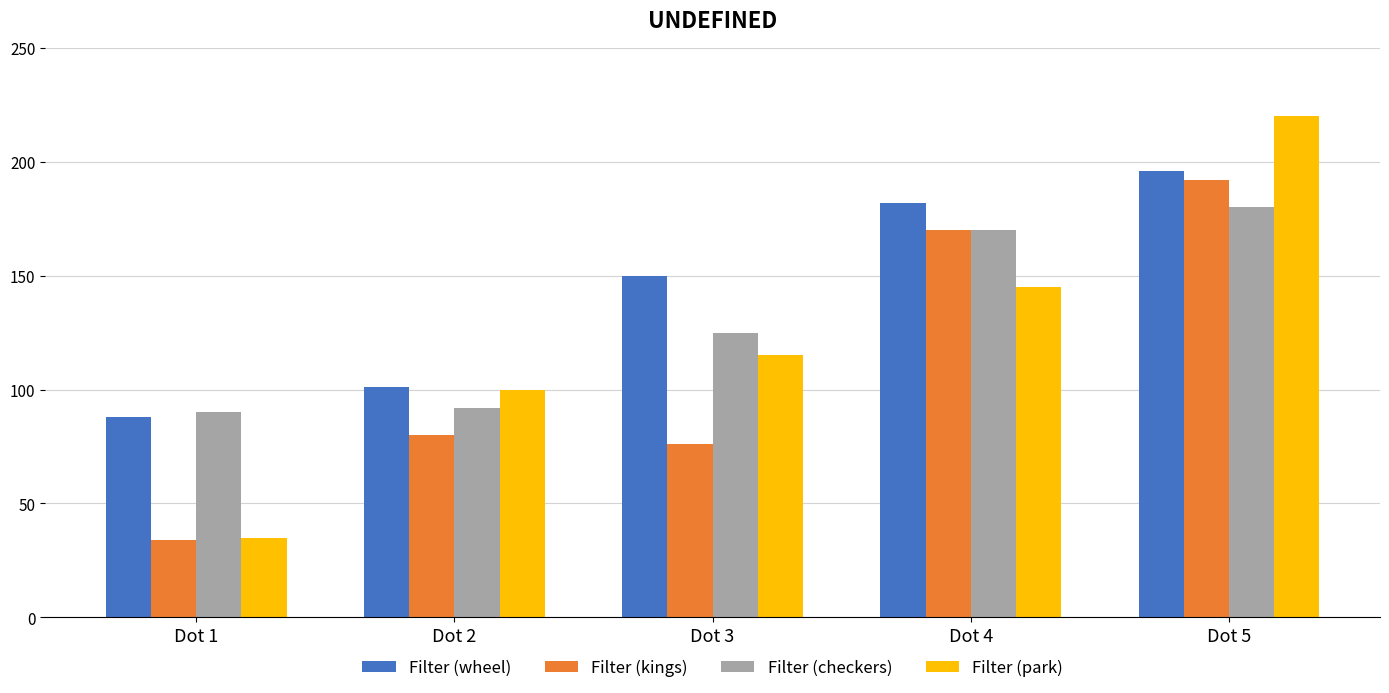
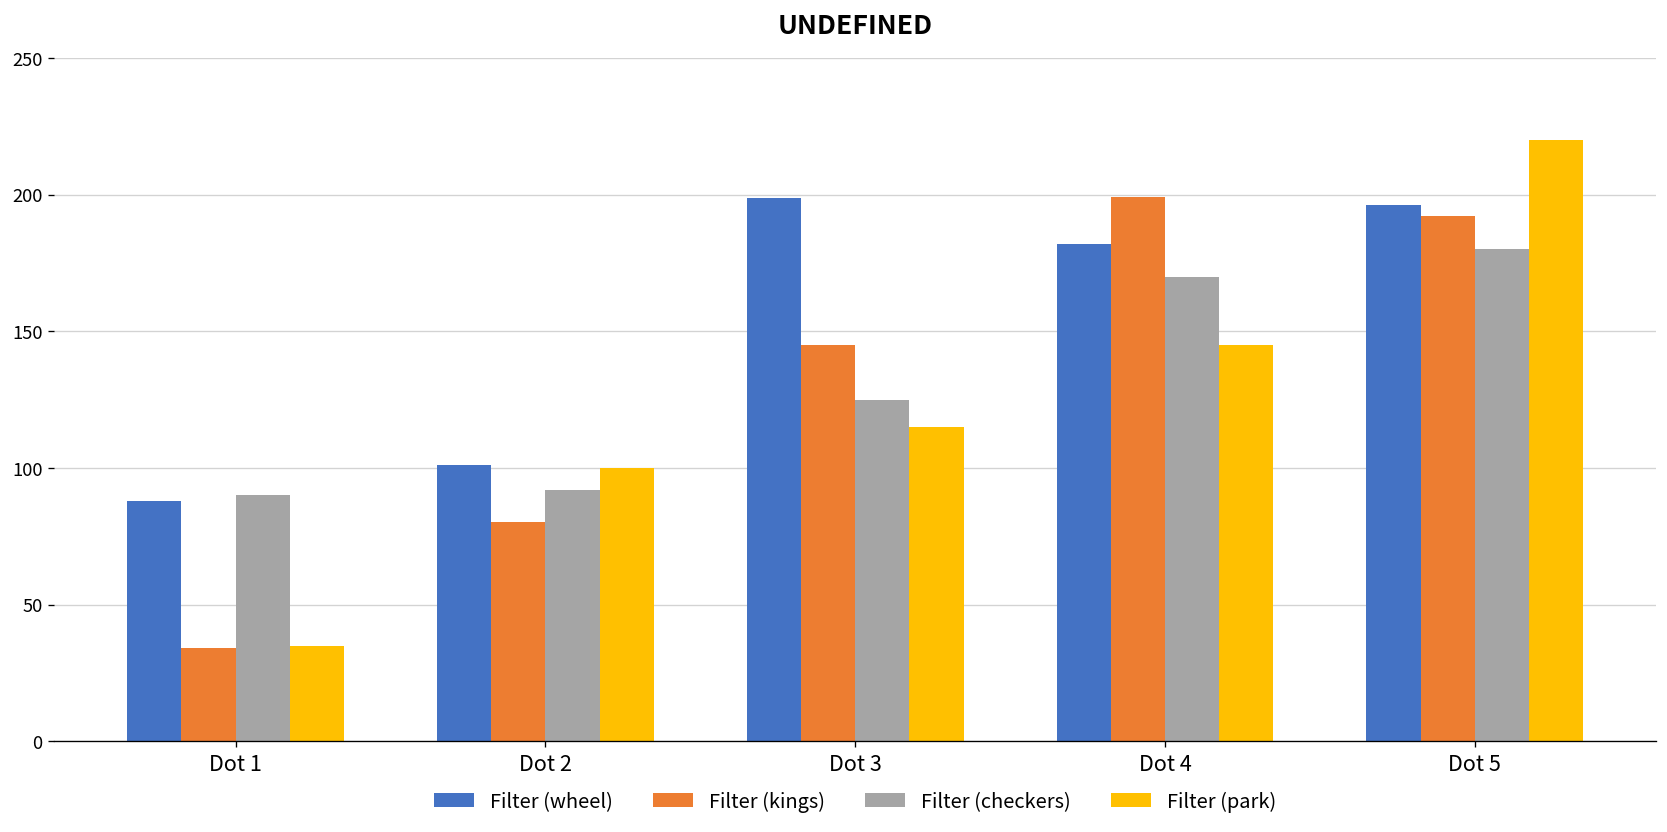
  {
    "Filter (wheel)": {
      "Dot 1": 88,
      "Dot 2": 101,
-     "Dot 3": 150,
+     "Dot 3": 199,
      "Dot 4": 182,
      "Dot 5": 196
    },
    "Filter (kings)": {
      "Dot 1": 34,
      "Dot 2": 80,
-     "Dot 3": 76,
-     "Dot 4": 170,
+     "Dot 3": 145,
+     "Dot 4": 199,
      "Dot 5": 192
    },
    "Filter (checkers)": {
      "Dot 1": 90,
      "Dot 2": 92,
      "Dot 3": 125,
      "Dot 4": 170,
      "Dot 5": 180
    },
    "Filter (park)": {
      "Dot 1": 35,
      "Dot 2": 100,
      "Dot 3": 115,
      "Dot 4": 145,
      "Dot 5": 220
    }
  }
